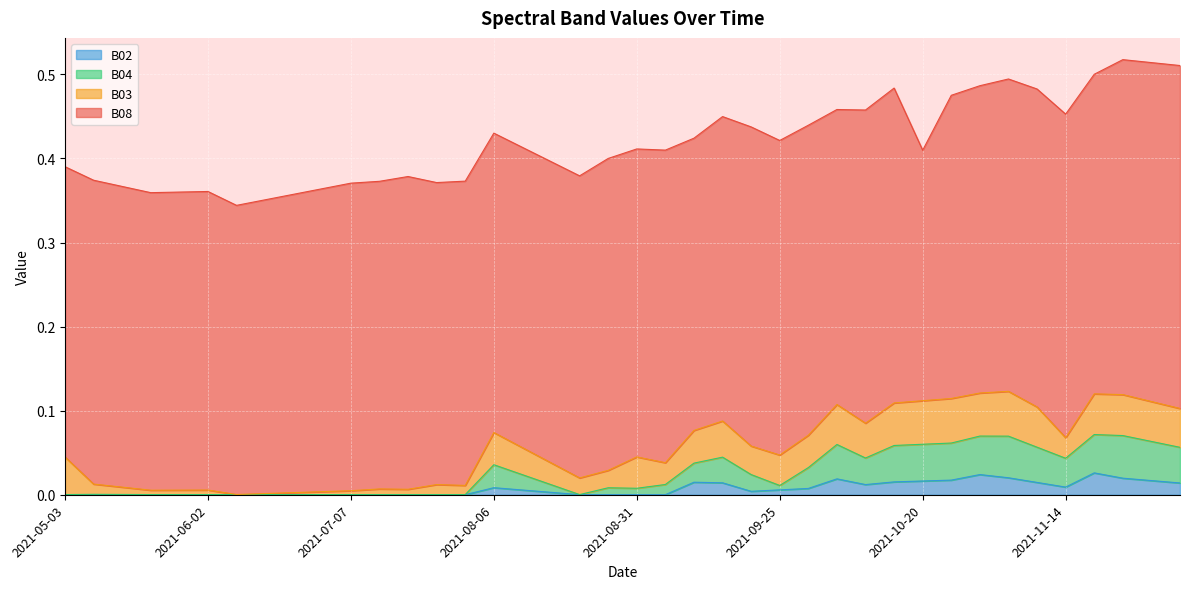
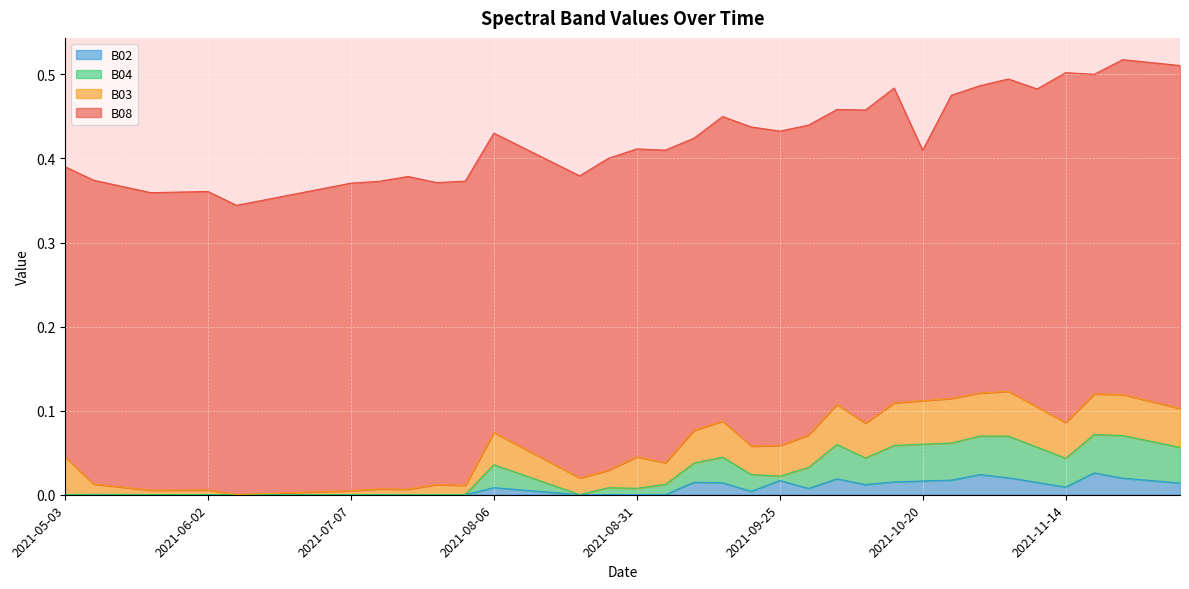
  {
    "B02": {
      "2021-08-06": 0.01,
      "2021-08-31": 0.00,
-     "2021-09-25": 0.01,
+     "2021-09-25": 0.02,
      "2021-10-20": 0.02,
      "2021-11-14": 0.01
    },
    "B04": {
      "2021-08-06": 0.03,
      "2021-08-31": 0.01,
      "2021-09-25": 0.01,
      "2021-10-20": 0.04,
      "2021-11-14": 0.03
    },
    "B03": {
      "2021-05-03": 0.04,
      "2021-06-02": 0.01,
      "2021-07-07": 0.00,
      "2021-08-06": 0.04,
      "2021-08-31": 0.04,
      "2021-09-25": 0.04,
      "2021-10-20": 0.05,
-     "2021-11-14": 0.02
+     "2021-11-14": 0.04
    },
    "B08": {
      "2021-05-03": 0.35,
      "2021-06-02": 0.36,
      "2021-07-07": 0.37,
      "2021-08-06": 0.36,
      "2021-08-31": 0.37,
      "2021-09-25": 0.37,
      "2021-10-20": 0.30,
-     "2021-11-14": 0.38
+     "2021-11-14": 0.42
    }
  }
